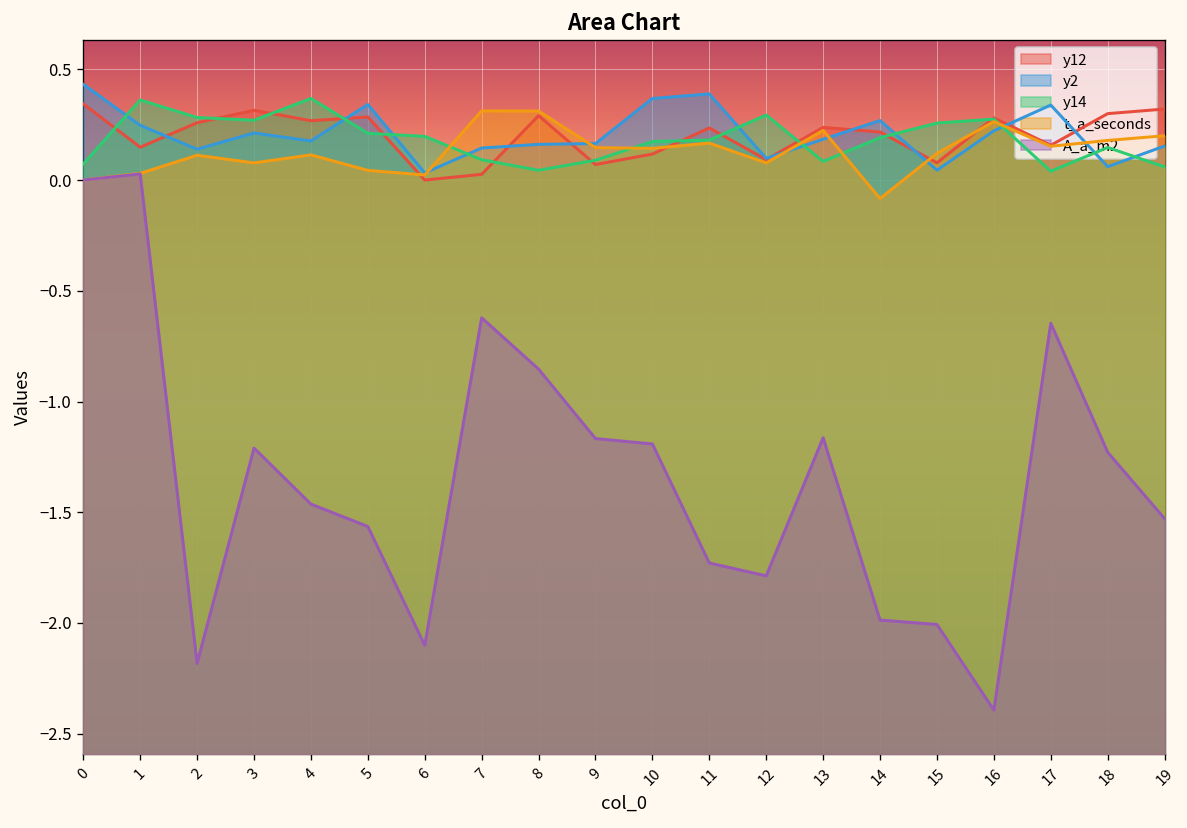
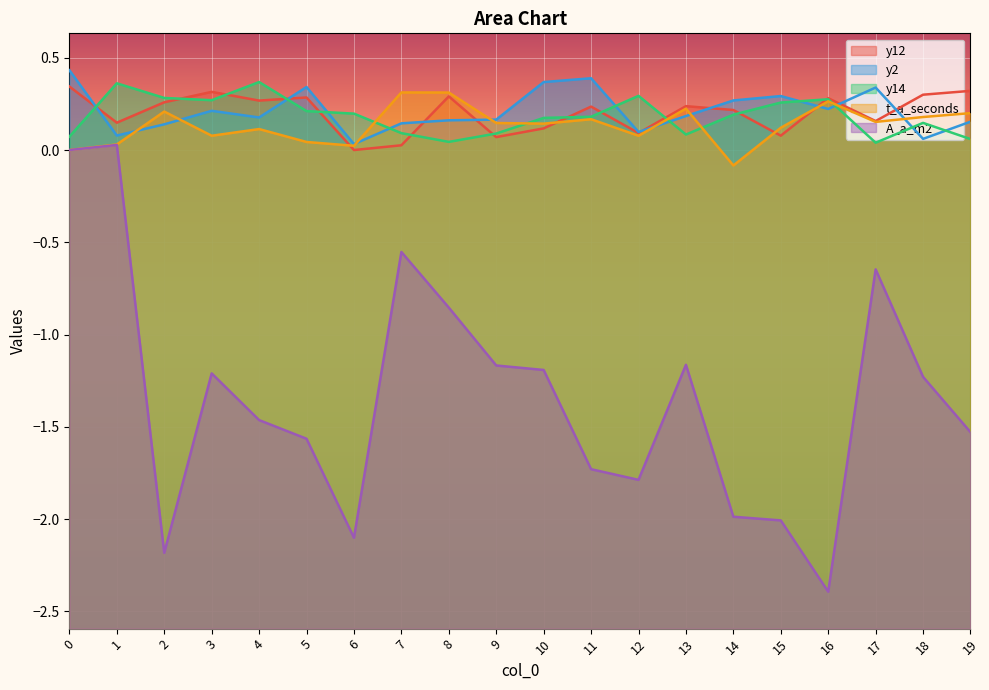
  {
    "y12": {
      "0": 0.34,
      "1": 0.15,
      "2": 0.26,
      "3": 0.32,
      "4": 0.27,
      "5": 0.28,
      "6": 0.00,
      "7": 0.03,
      "8": 0.29,
      "9": 0.07,
      "10": 0.12,
      "11": 0.24,
      "14": 0.22,
      "15": 0.08,
      "19": 0.32
    },
    "y2": {
      "0": 0.43,
-     "1": 0.25,
+     "1": 0.08,
      "2": 0.14,
      "3": 0.21,
      "4": 0.18,
      "5": 0.34,
      "7": 0.14,
      "8": 0.16,
      "9": 0.16,
      "10": 0.37,
      "11": 0.39,
      "13": 0.18,
      "14": 0.27,
-     "15": 0.04,
+     "15": 0.29,
      "16": 0.22,
      "19": 0.15
    },
    "y14": {
      "0": 0.07,
      "1": 0.36,
      "2": 0.28,
      "3": 0.27,
      "4": 0.37,
      "5": 0.21,
      "6": 0.20,
      "7": 0.09,
      "8": 0.04,
      "9": 0.09,
      "10": 0.17,
      "12": 0.29,
      "13": 0.08,
      "14": 0.19,
      "15": 0.26,
      "17": 0.04,
      "19": 0.06
    },
    "t_a_seconds": {
-     "2": 0.11,
+     "2": 0.21,
      "3": 0.08,
      "4": 0.11,
      "5": 0.04,
      "7": 0.31,
      "8": 0.31,
      "9": 0.15,
      "10": 0.14,
      "12": 0.08,
      "14": -0.08,
      "15": 0.12,
      "19": 0.20
    },
    "A_a_m2": {
      "2": -2.18,
      "3": -1.21,
      "4": -1.46,
      "5": -1.56,
      "6": -2.10,
-     "7": -0.62,
+     "7": -0.55,
      "8": -0.85,
      "9": -1.17,
      "10": -1.19,
      "11": -1.73,
      "12": -1.79,
      "13": -1.16,
      "14": -1.99,
      "15": -2.01,
      "16": -2.39,
      "17": -0.65,
      "18": -1.23,
      "19": -1.53
    }
  }
